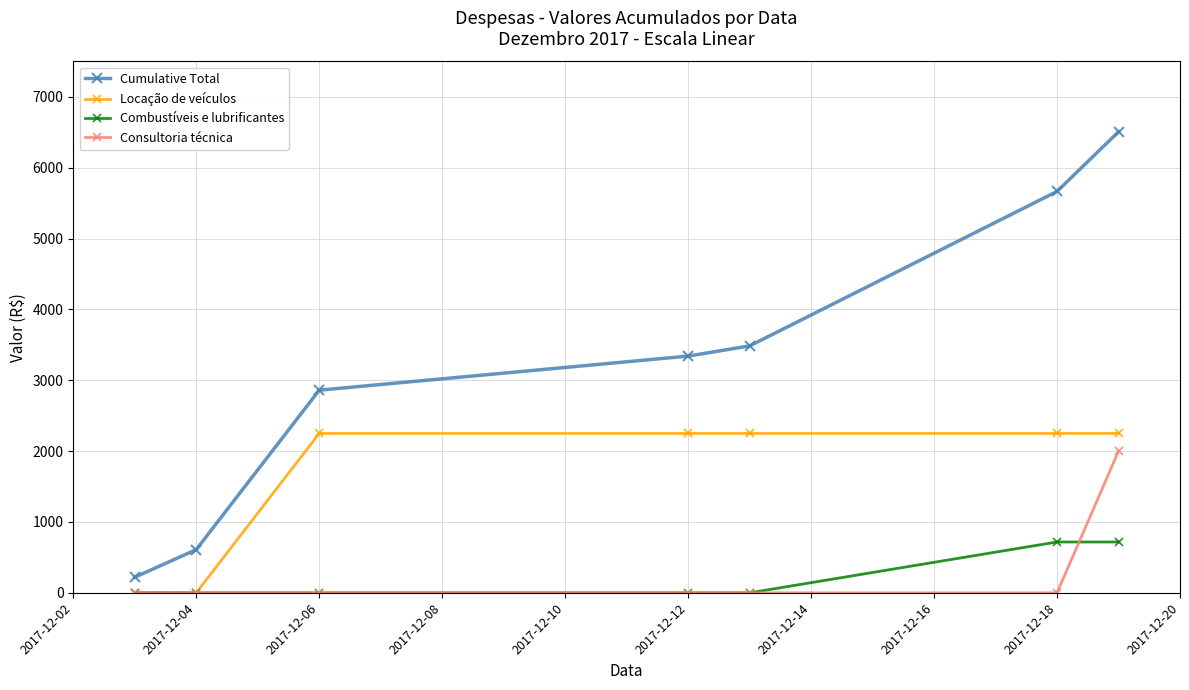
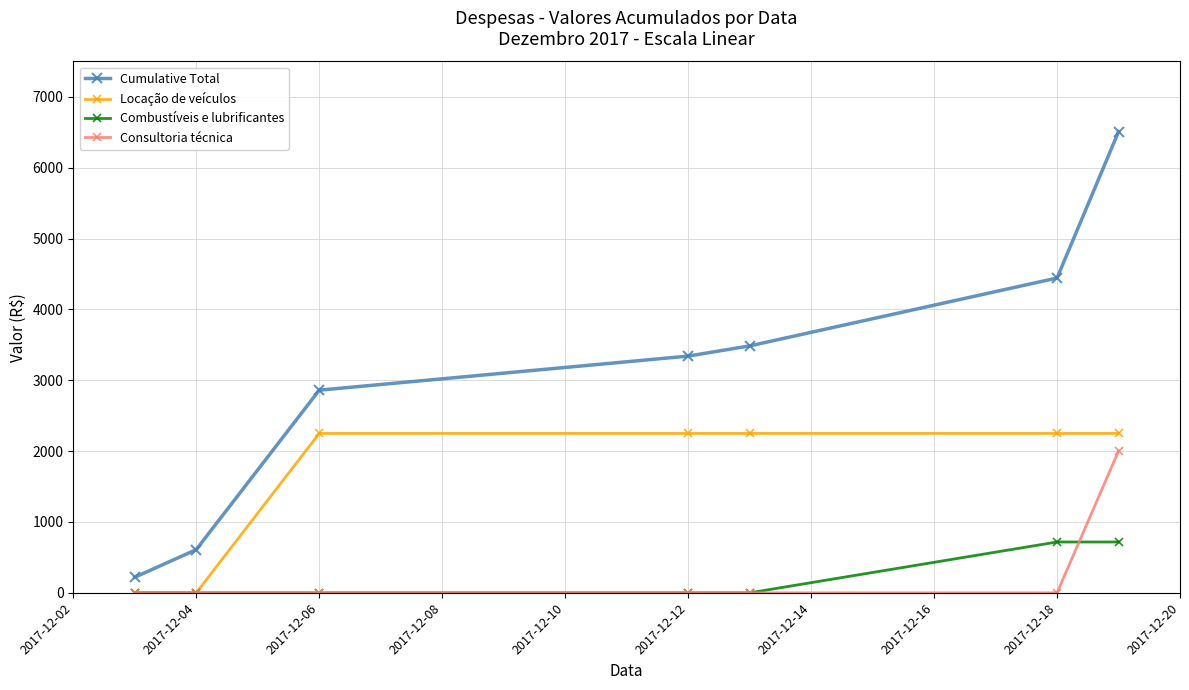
  {
    "Cumulative Total": {
      "2017-12-04": 600,
      "2017-12-06": 2900,
      "2017-12-12": 3300,
-     "2017-12-18": 5700
+     "2017-12-18": 4400
    },
    "Locação de veículos": {
      "2017-12-06": 2300,
      "2017-12-12": 2300,
      "2017-12-18": 2300
    },
    "Combustíveis e lubrificantes": {
      "2017-12-18": 700
    },
    "Consultoria técnica": {
      "2017-12-18": 0
    }
  }
